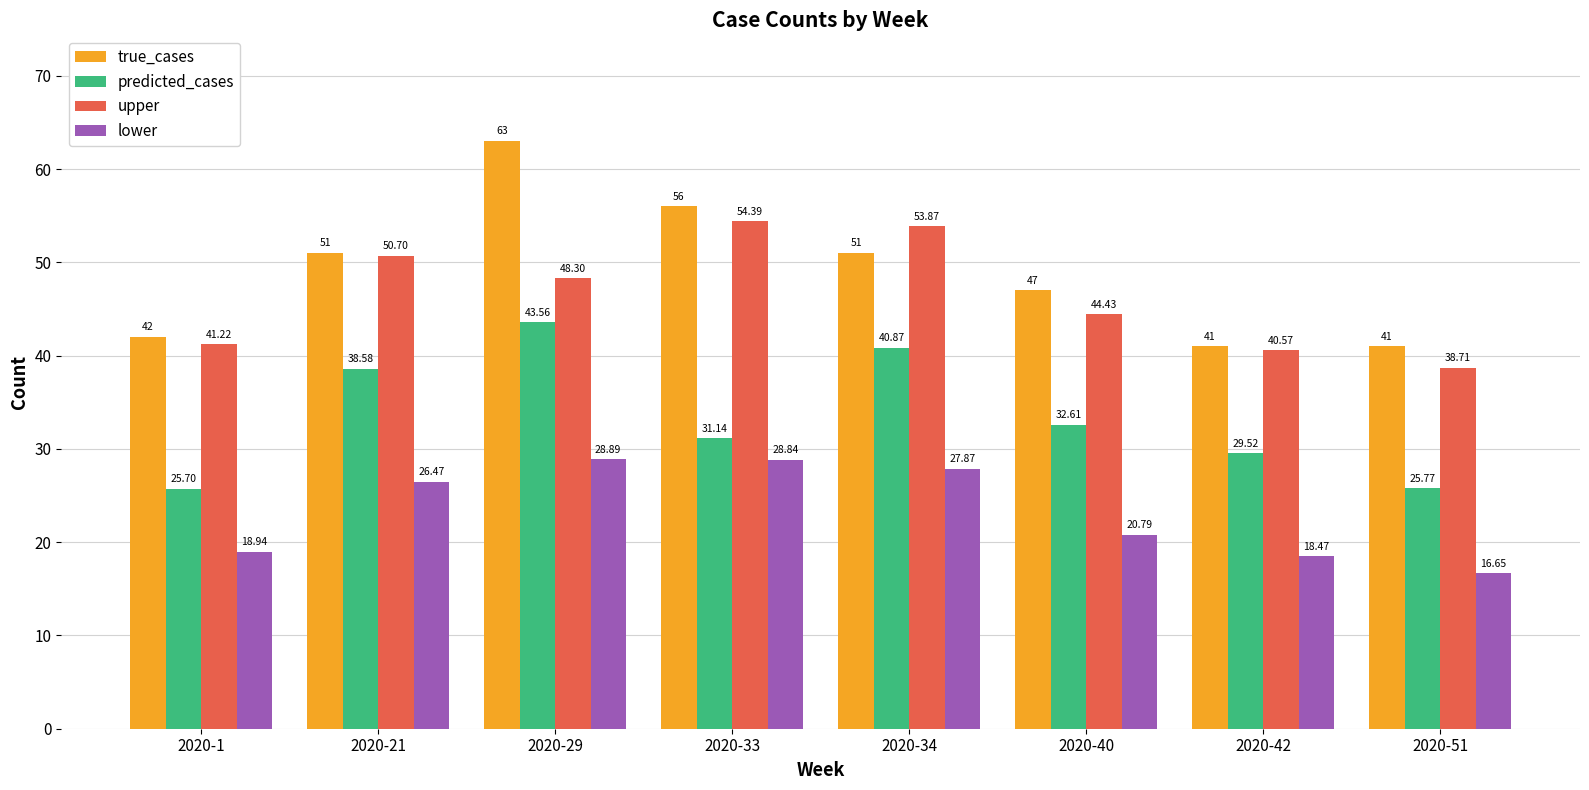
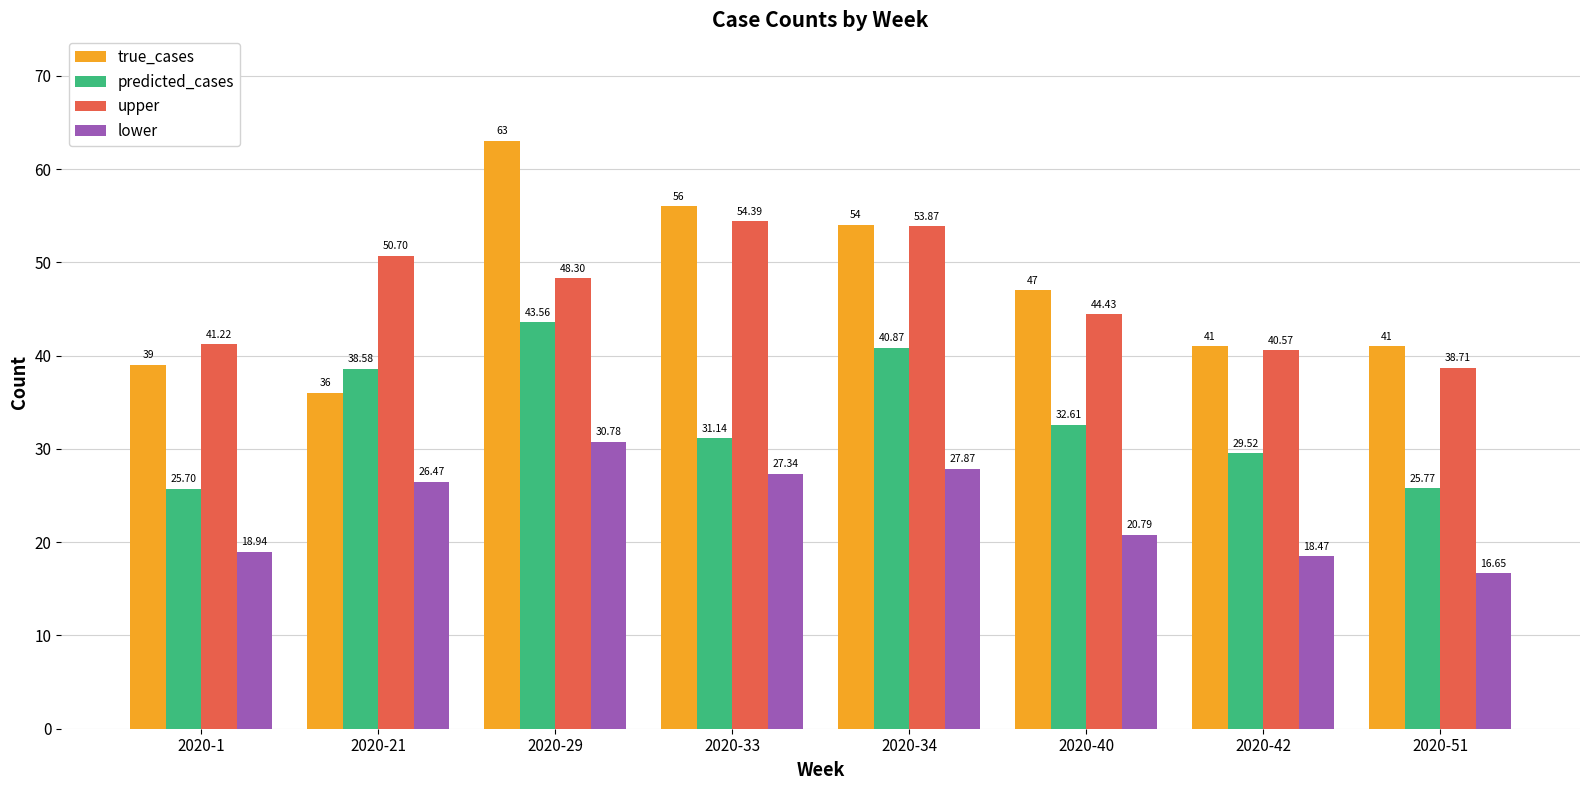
  {
    "true_cases": {
-     "2020-1": 42,
-     "2020-21": 51,
+     "2020-1": 39,
+     "2020-21": 36,
      "2020-29": 63,
      "2020-33": 56,
-     "2020-34": 51,
+     "2020-34": 54,
      "2020-40": 47,
      "2020-42": 41,
      "2020-51": 41
    },
    "predicted_cases": {
      "2020-1": 25.70,
      "2020-21": 38.58,
      "2020-29": 43.56,
      "2020-33": 31.14,
      "2020-34": 40.87,
      "2020-40": 32.61,
      "2020-42": 29.52,
      "2020-51": 25.77
    },
    "upper": {
      "2020-1": 41.22,
      "2020-21": 50.70,
      "2020-29": 48.30,
      "2020-33": 54.39,
      "2020-34": 53.87,
      "2020-40": 44.43,
      "2020-42": 40.57,
      "2020-51": 38.71
    },
    "lower": {
      "2020-1": 18.94,
      "2020-21": 26.47,
-     "2020-29": 28.89,
-     "2020-33": 28.84,
+     "2020-29": 30.78,
+     "2020-33": 27.34,
      "2020-34": 27.87,
      "2020-40": 20.79,
      "2020-42": 18.47,
      "2020-51": 16.65
    }
  }
